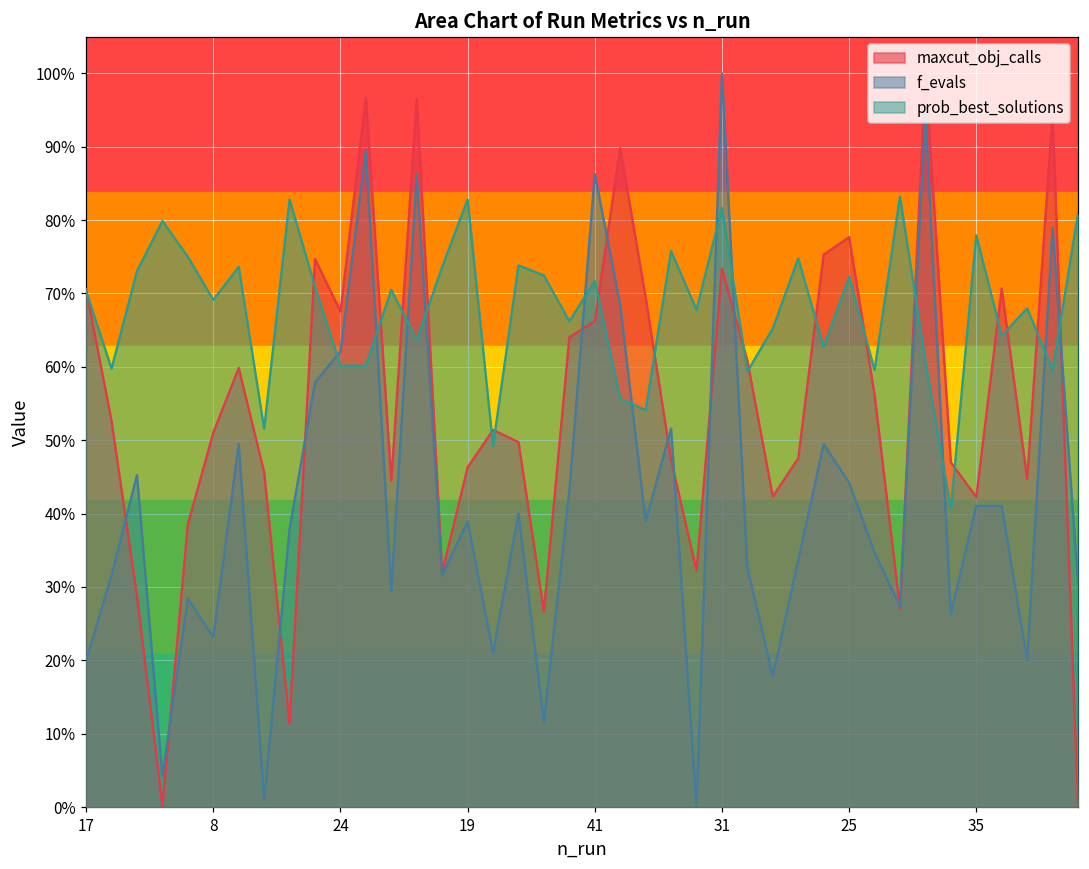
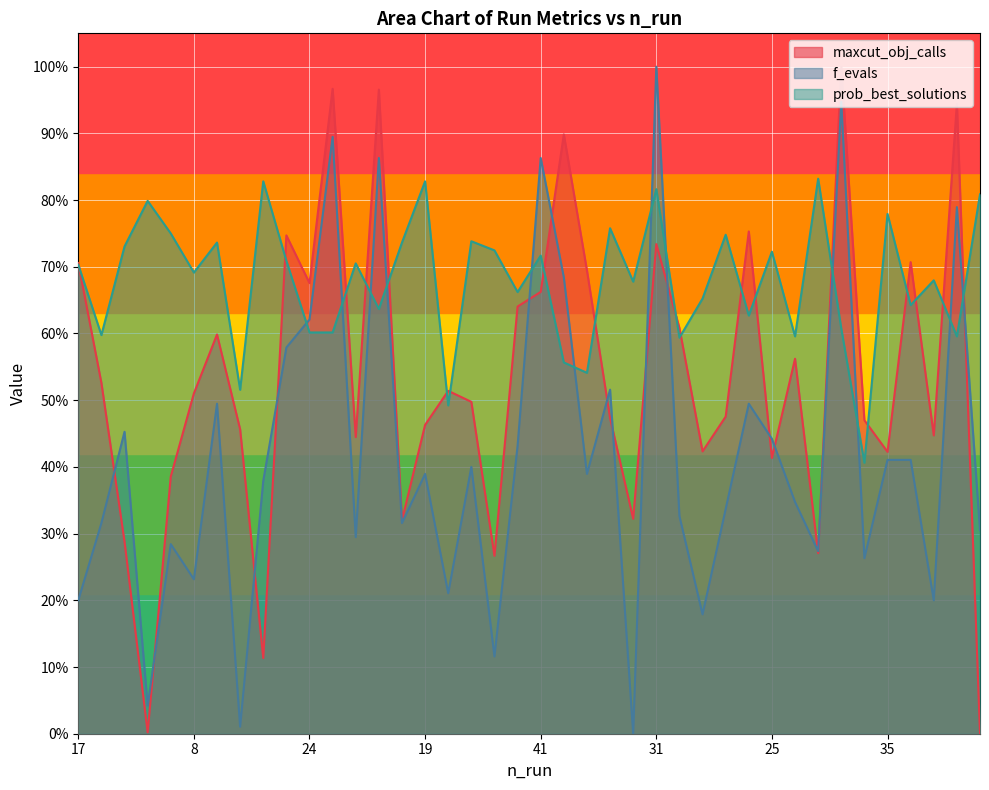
  {
    "maxcut_obj_calls": {
      "41": "66%",
-     "25": "78%",
+     "25": "41%",
      "35": "42%"
    }
  }
